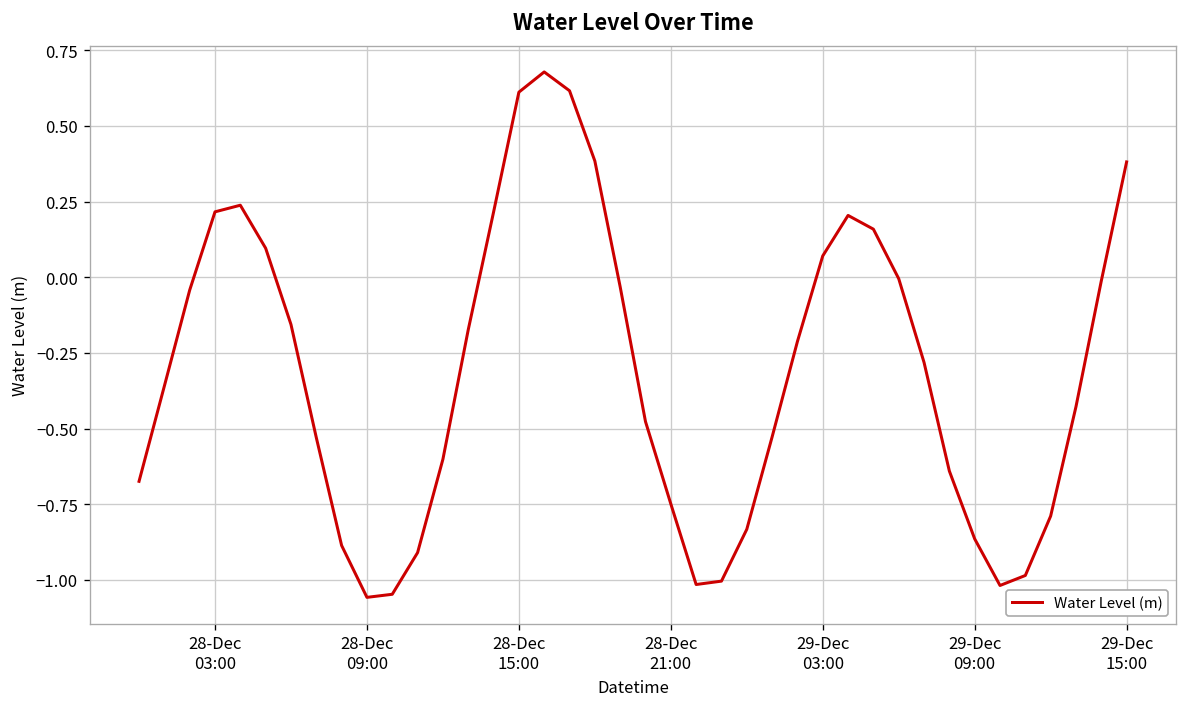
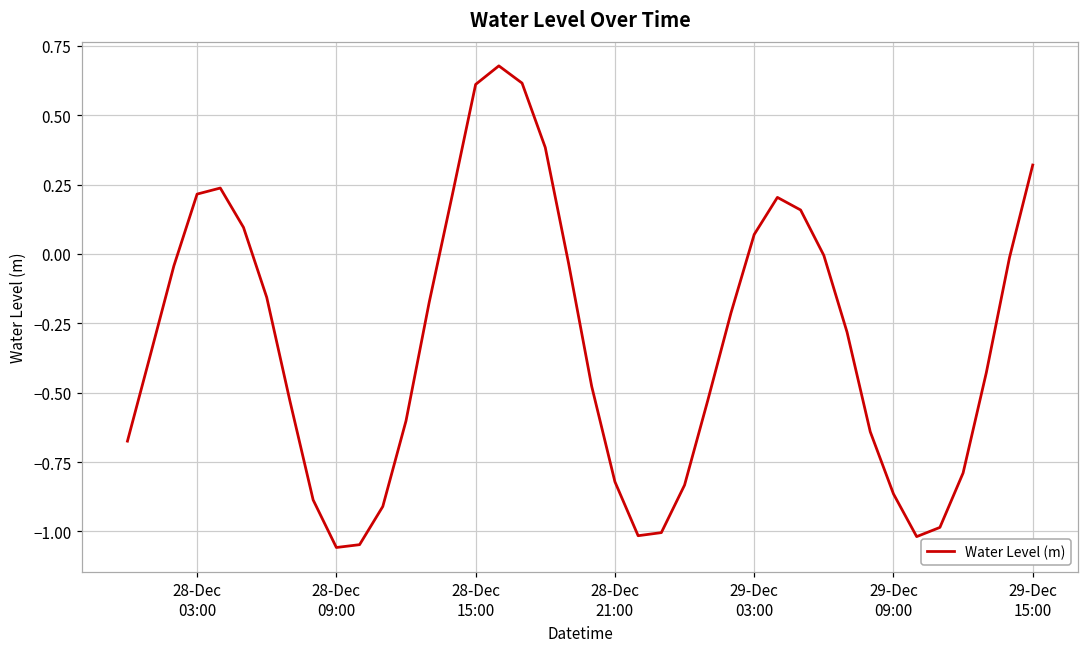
  {
    "28-Dec 03:00": 0.22,
    "28-Dec 09:00": -1.06,
    "28-Dec 15:00": 0.61,
-   "28-Dec 21:00": -0.75,
+   "28-Dec 21:00": -0.82,
    "29-Dec 03:00": 0.07,
    "29-Dec 09:00": -0.86,
-   "29-Dec 15:00": 0.38
+   "29-Dec 15:00": 0.32
  }
